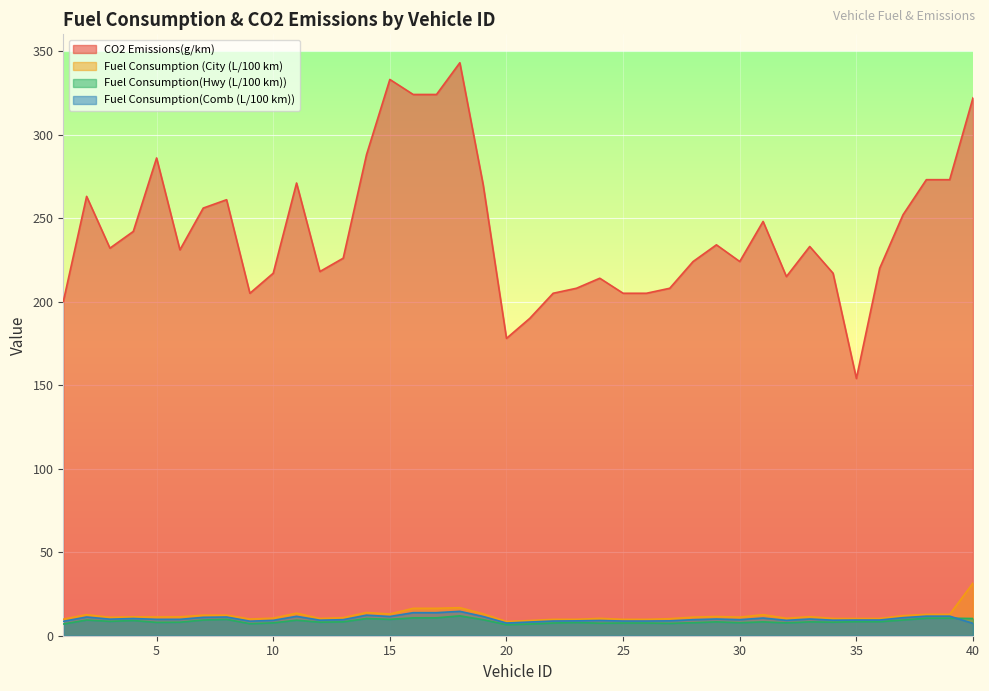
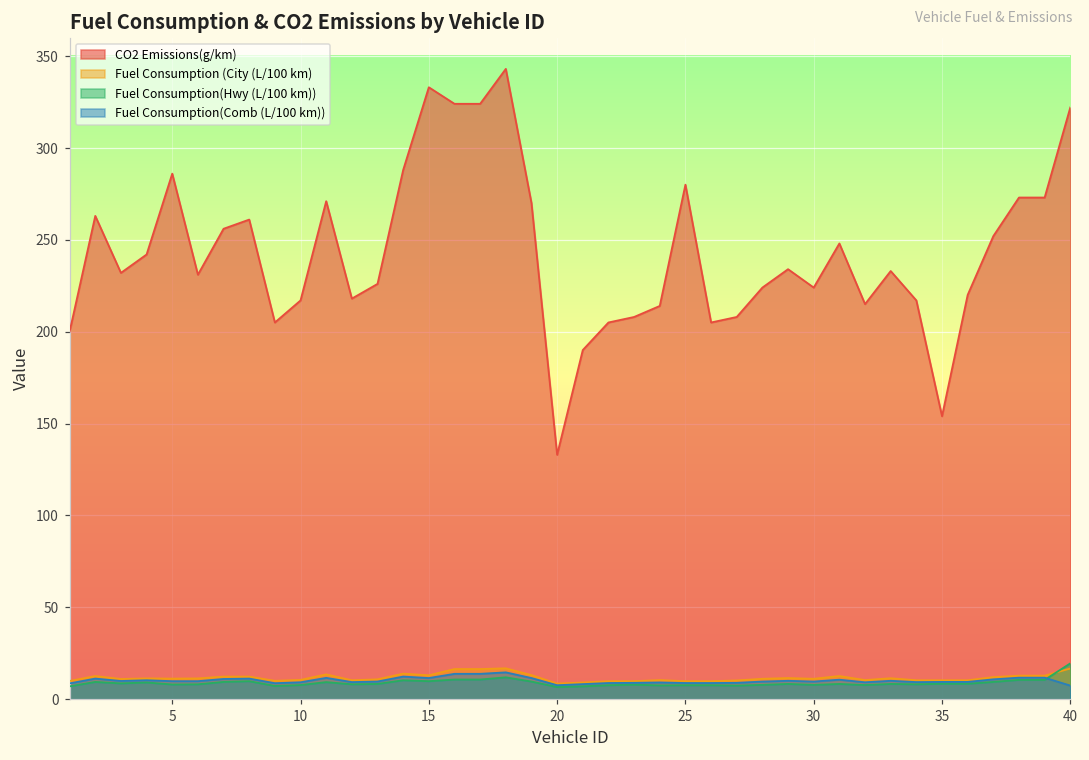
  {
    "CO2 Emissions(g/km)": {
      "5": 286,
      "10": 217,
      "15": 333,
-     "20": 178,
-     "25": 205,
+     "20": 133,
+     "25": 280,
      "30": 224,
      "35": 154,
      "40": 322
    },
    "Fuel Consumption (City (L/100 km)": {
-     "40": 32
+     "40": 17
    },
    "Fuel Consumption(Hwy (L/100 km))": {
      "5": 8,
      "15": 10,
      "30": 8,
-     "40": 10
+     "40": 20
    },
    "Fuel Consumption(Comb (L/100 km))": {
      "40": 7
    }
  }
